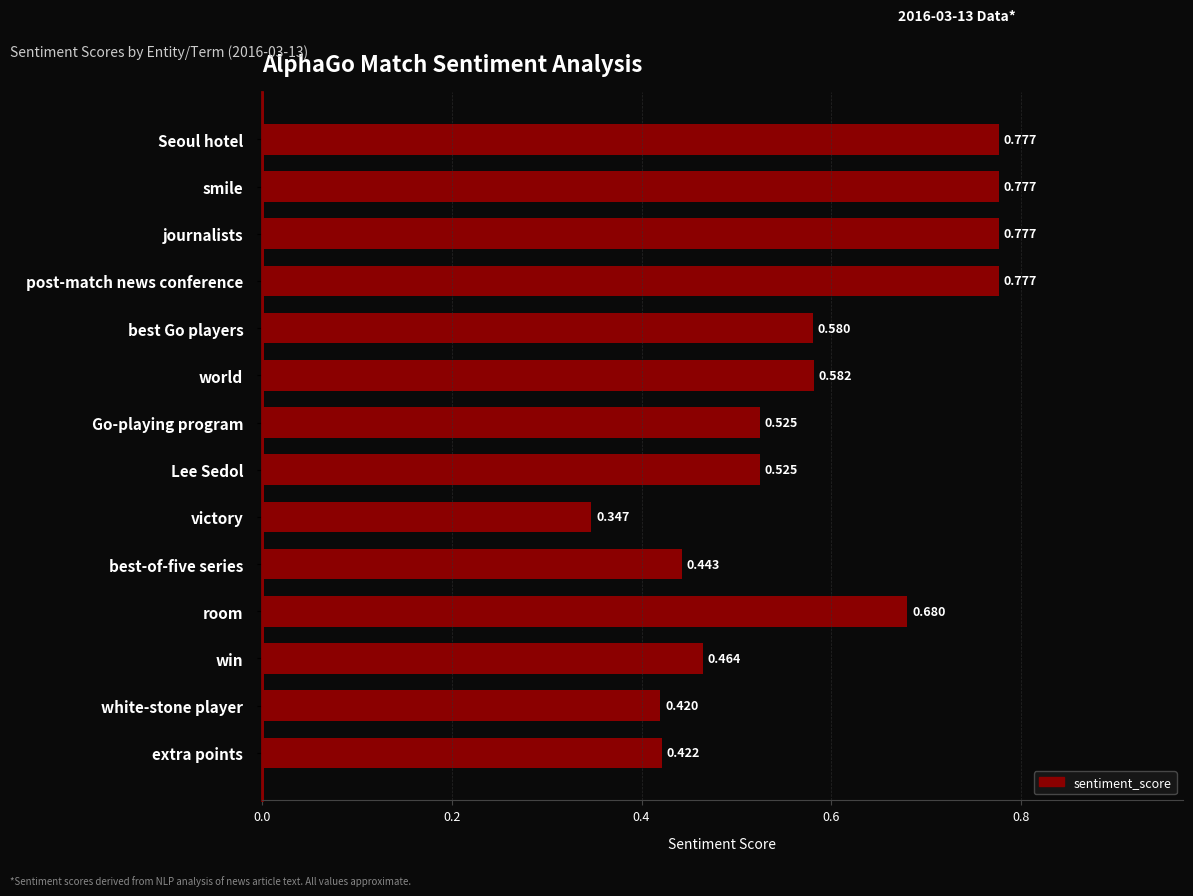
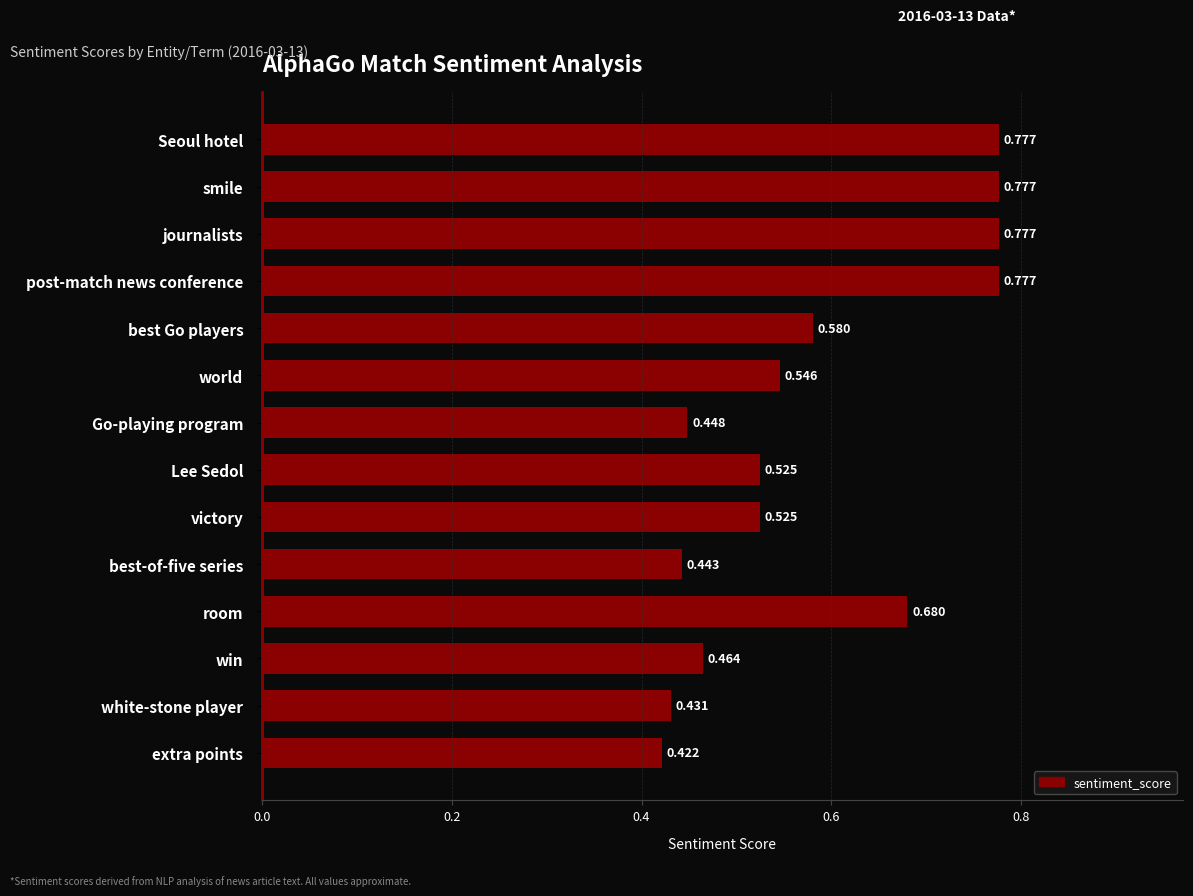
  {
    "Seoul hotel": 0.777,
    "smile": 0.777,
    "journalists": 0.777,
    "post-match news conference": 0.777,
    "best Go players": 0.580,
-   "world": 0.582,
-   "Go-playing program": 0.525,
+   "world": 0.546,
+   "Go-playing program": 0.448,
    "Lee Sedol": 0.525,
-   "victory": 0.347,
+   "victory": 0.525,
    "best-of-five series": 0.443,
    "room": 0.680,
    "win": 0.464,
-   "white-stone player": 0.420,
+   "white-stone player": 0.431,
    "extra points": 0.422
  }
